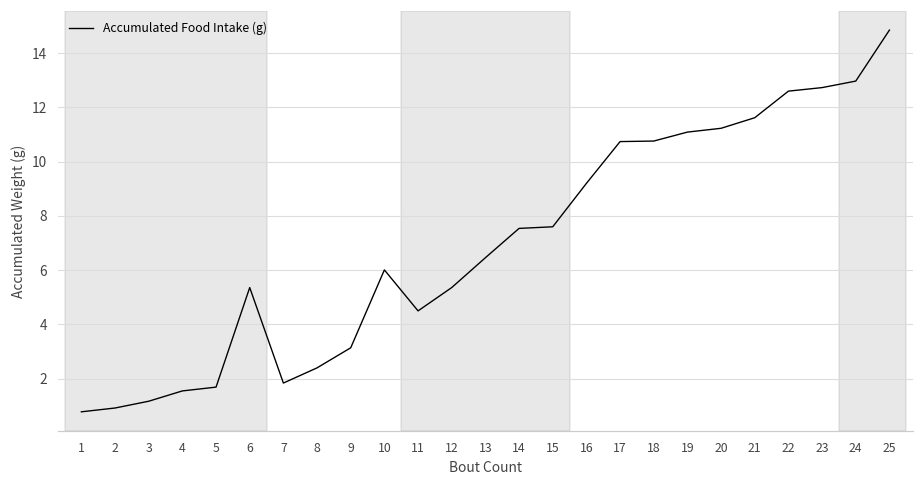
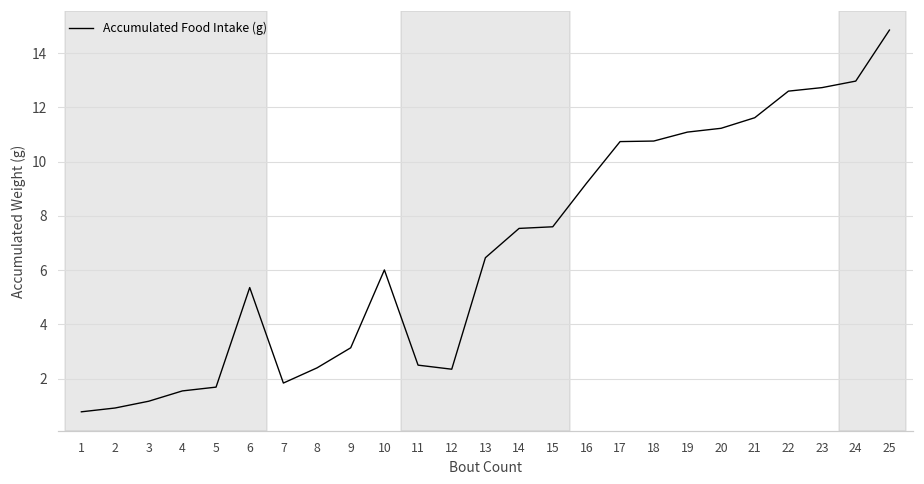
  {
    "1": 0.8,
    "2": 0.9,
    "3": 1.2,
    "4": 1.6,
    "5": 1.7,
    "6": 5.4,
    "7": 1.8,
    "8": 2.4,
    "9": 3.1,
    "10": 6.0,
-   "11": 4.5,
-   "12": 5.4,
+   "11": 2.5,
+   "12": 2.4,
    "13": 6.5,
    "14": 7.5,
    "15": 7.6,
    "16": 9.2,
    "17": 10.7,
    "18": 10.8,
    "19": 11.1,
    "20": 11.2,
    "21": 11.6,
    "22": 12.6,
    "23": 12.7,
    "24": 13.0,
    "25": 14.9
  }
